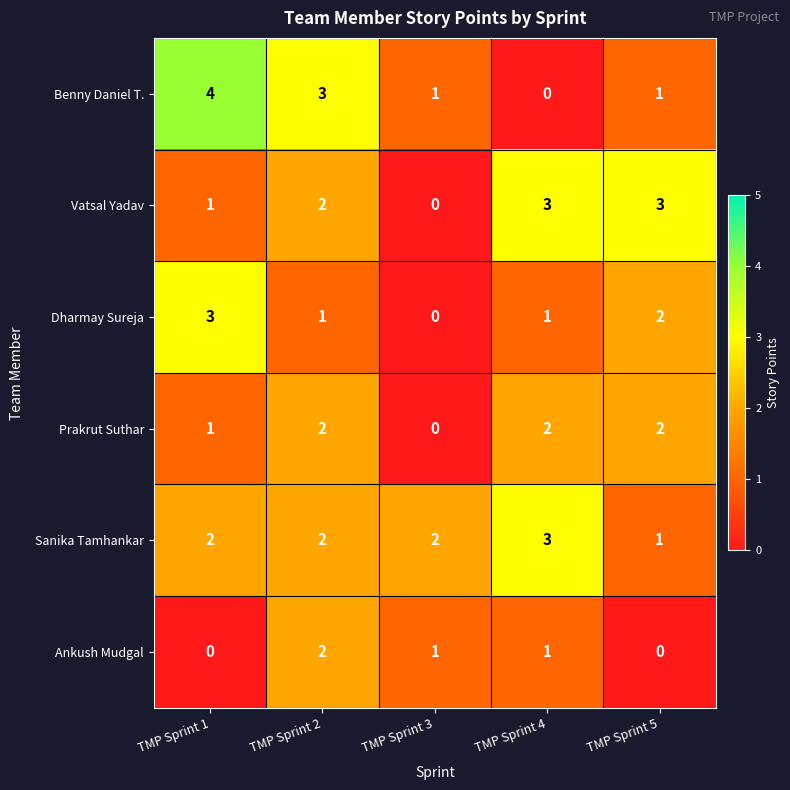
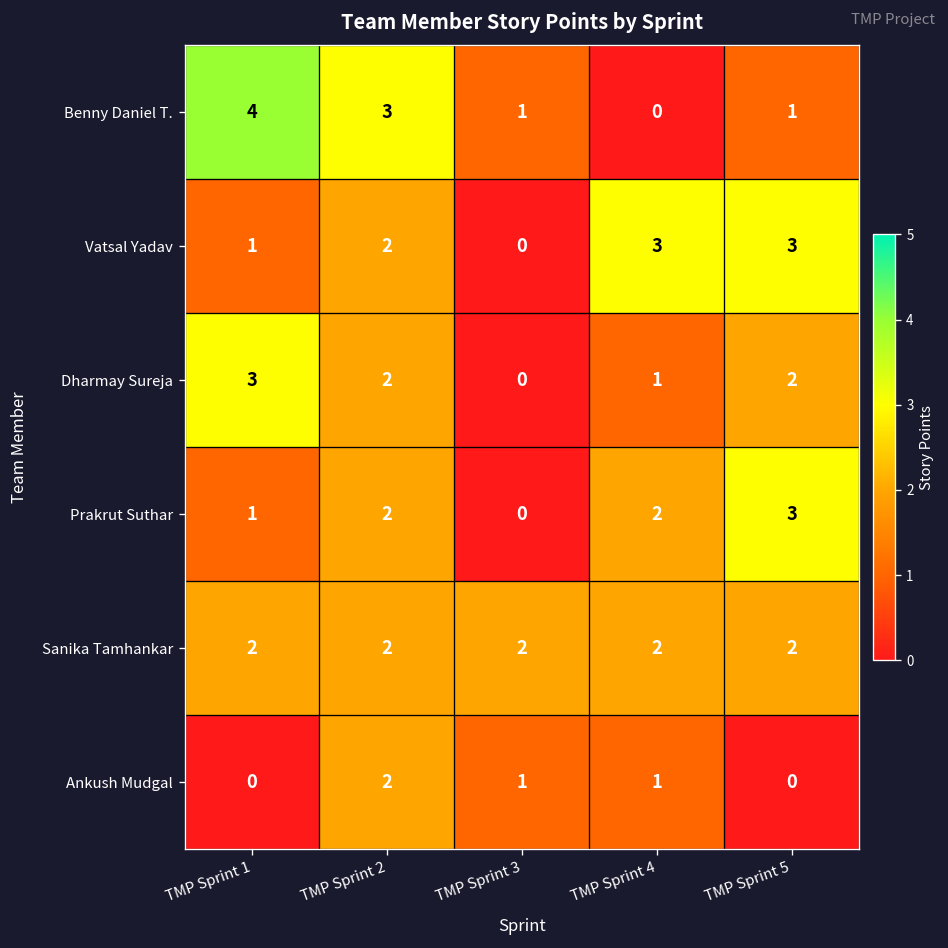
  {
    "Benny Daniel T.": {
      "TMP Sprint 1": 4,
      "TMP Sprint 2": 3,
      "TMP Sprint 3": 1,
      "TMP Sprint 4": 0,
      "TMP Sprint 5": 1
    },
    "Vatsal Yadav": {
      "TMP Sprint 1": 1,
      "TMP Sprint 2": 2,
      "TMP Sprint 3": 0,
      "TMP Sprint 4": 3,
      "TMP Sprint 5": 3
    },
    "Dharmay Sureja": {
      "TMP Sprint 1": 3,
-     "TMP Sprint 2": 1,
+     "TMP Sprint 2": 2,
      "TMP Sprint 3": 0,
      "TMP Sprint 4": 1,
      "TMP Sprint 5": 2
    },
    "Prakrut Suthar": {
      "TMP Sprint 1": 1,
      "TMP Sprint 2": 2,
      "TMP Sprint 3": 0,
      "TMP Sprint 4": 2,
-     "TMP Sprint 5": 2
+     "TMP Sprint 5": 3
    },
    "Sanika Tamhankar": {
      "TMP Sprint 1": 2,
      "TMP Sprint 2": 2,
      "TMP Sprint 3": 2,
-     "TMP Sprint 4": 3,
-     "TMP Sprint 5": 1
+     "TMP Sprint 4": 2,
+     "TMP Sprint 5": 2
    },
    "Ankush Mudgal": {
      "TMP Sprint 1": 0,
      "TMP Sprint 2": 2,
      "TMP Sprint 3": 1,
      "TMP Sprint 4": 1,
      "TMP Sprint 5": 0
    }
  }
